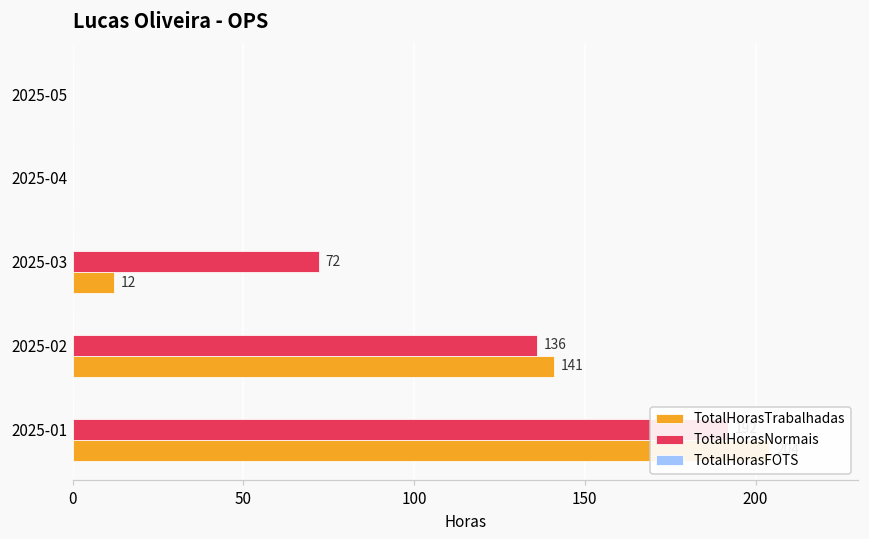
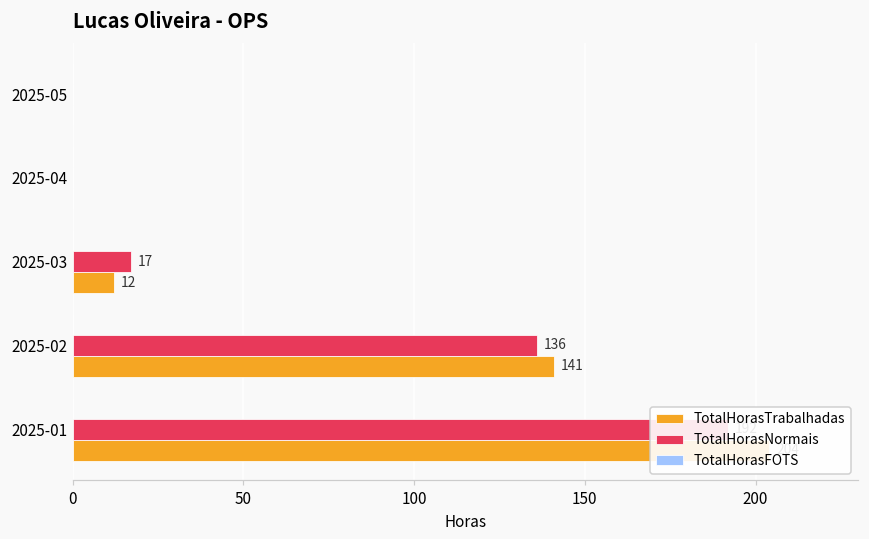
  {
    "TotalHorasTrabalhadas": {
      "2025-03": 12,
      "2025-02": 141
    },
    "TotalHorasNormais": {
-     "2025-03": 72,
+     "2025-03": 17,
      "2025-02": 136
    },
    "TotalHorasFOTS": {
      "2025-05": 0,
      "2025-04": 0,
      "2025-03": 0,
      "2025-02": 0,
      "2025-01": 0
    }
  }
